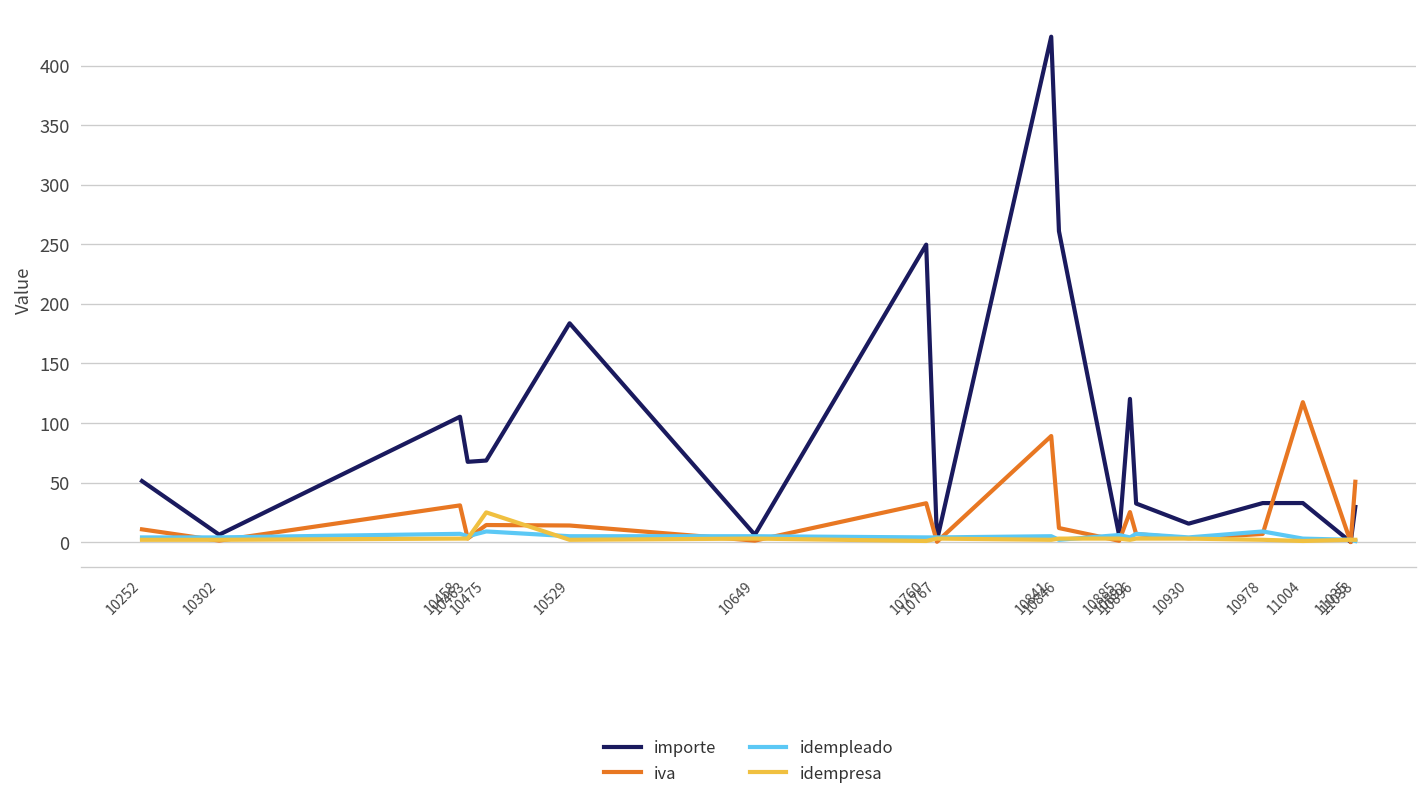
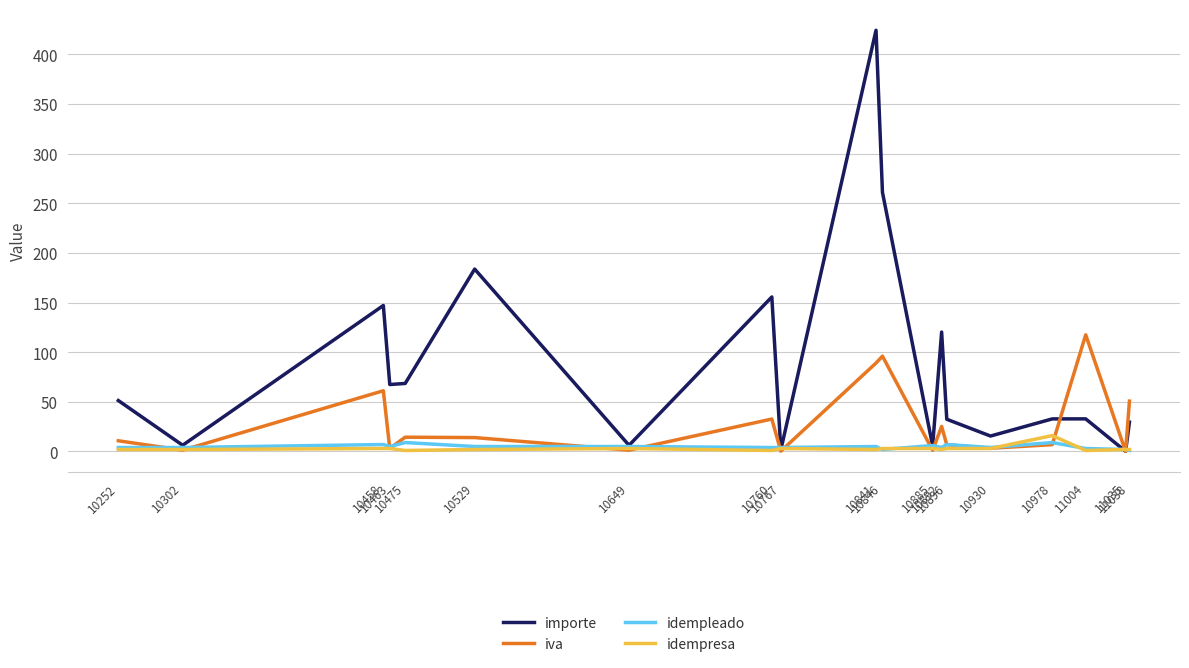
  {
    "importe": {
      "10252": 50,
-     "10458": 110,
+     "10458": 150,
      "10463": 70,
      "10475": 70,
      "10529": 180,
-     "10760": 250,
+     "10760": 160,
      "10841": 420,
      "10846": 260,
      "10892": 120,
      "10896": 30,
      "10930": 20,
      "10978": 30,
      "11004": 30,
      "11038": 30
    },
    "iva": {
      "10252": 10,
-     "10458": 30,
+     "10458": 60,
      "10475": 10,
      "10529": 10,
      "10760": 30,
      "10841": 90,
-     "10846": 10,
+     "10846": 100,
      "10892": 30,
      "11004": 120,
      "11038": 50
    },
    "idempleado": {
      "10458": 10,
      "10475": 10,
      "10529": 10,
      "10760": 0,
      "10841": 10
    },
    "idempresa": {
      "10458": 0,
-     "10475": 30,
+     "10475": 0,
      "10529": 0,
      "10760": 0,
      "10841": 0,
      "10896": 0,
-     "10978": 0
+     "10978": 20
    }
  }
